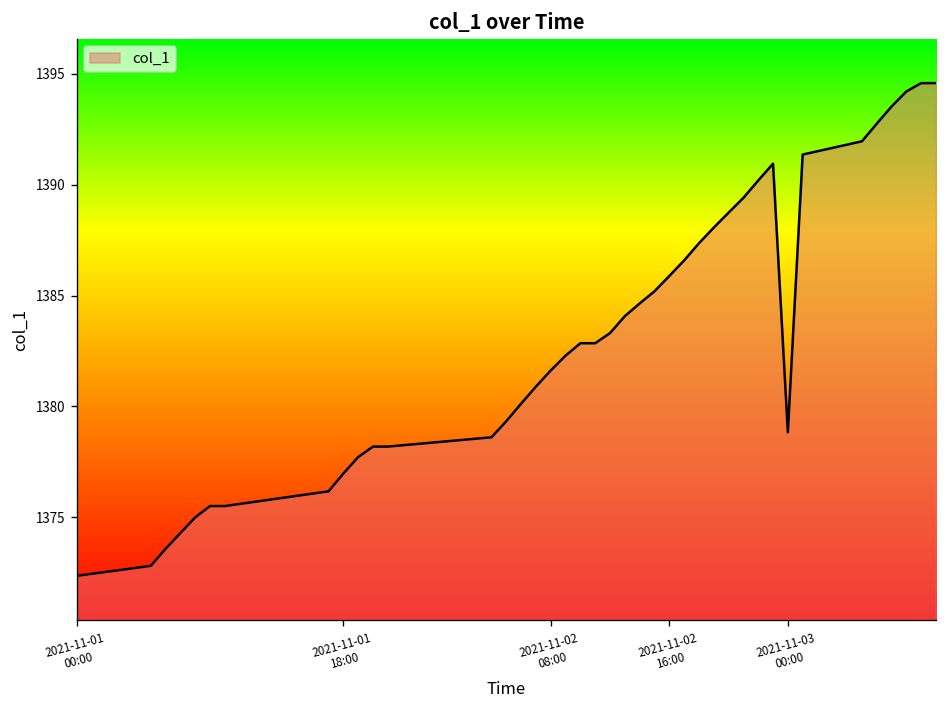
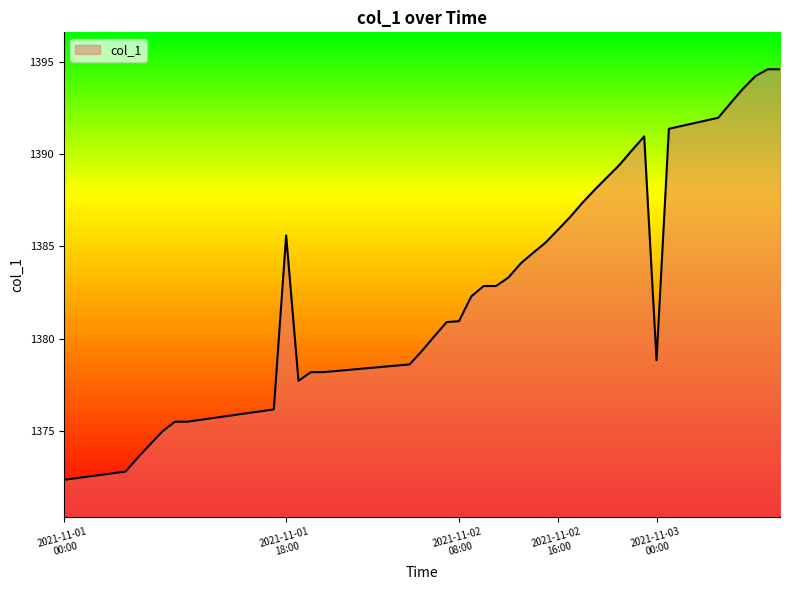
  {
    "2021-11-01 00:00": 1372.3,
-   "2021-11-01 18:00": 1377.0,
-   "2021-11-02 08:00": 1381.6,
+   "2021-11-01 18:00": 1385.6,
+   "2021-11-02 08:00": 1380.9,
    "2021-11-02 16:00": 1385.9,
    "2021-11-03 00:00": 1378.8
  }
